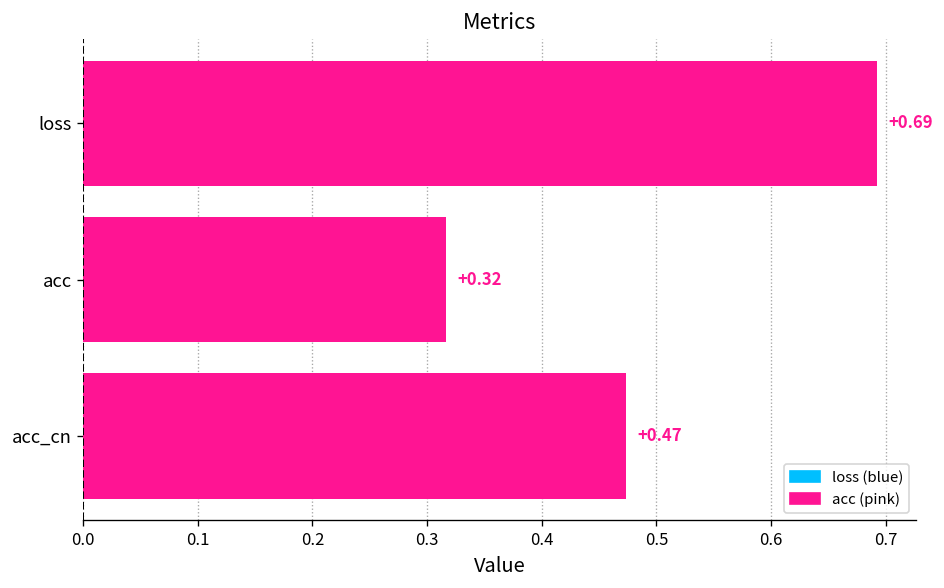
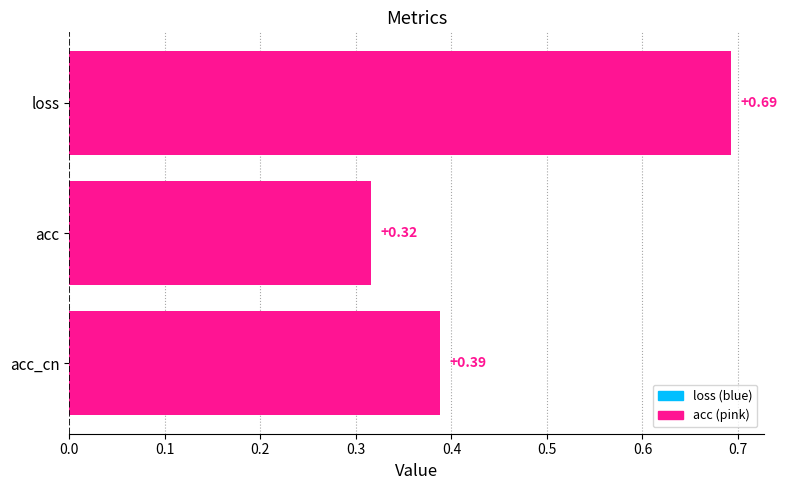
  {
    "loss": "+0.69",
    "acc": "+0.32",
-   "acc_cn": "+0.47"
+   "acc_cn": "+0.39"
  }
